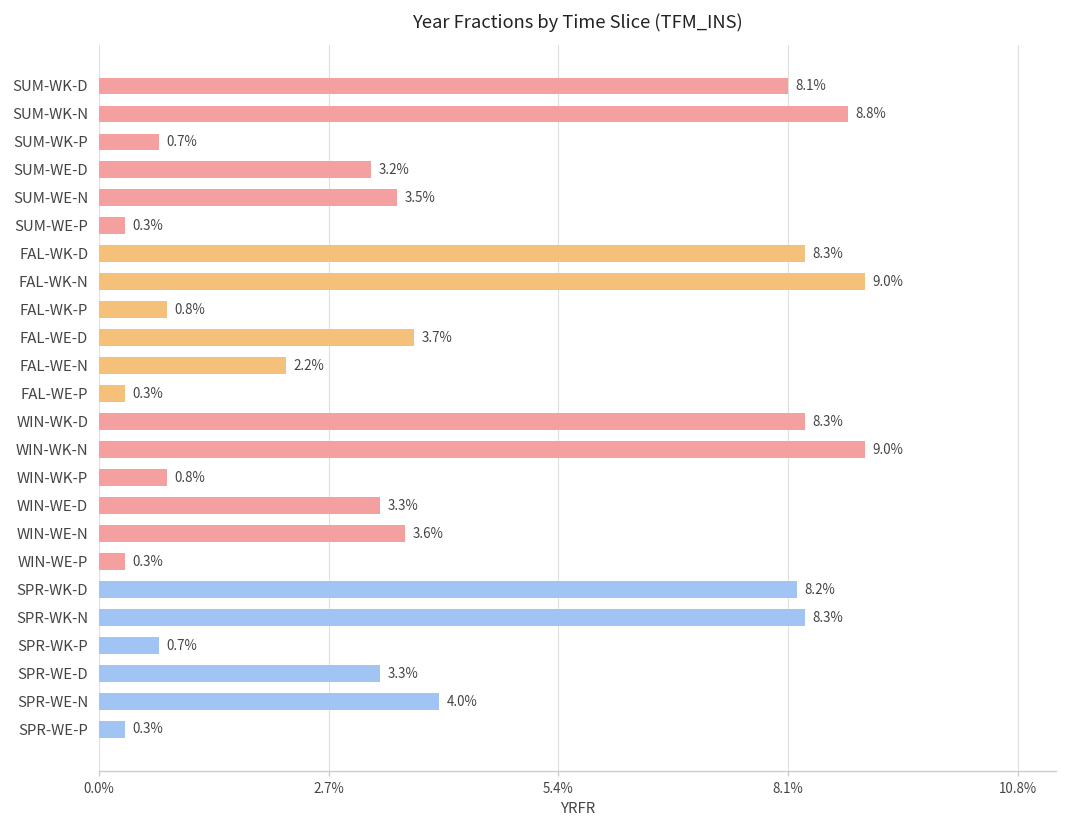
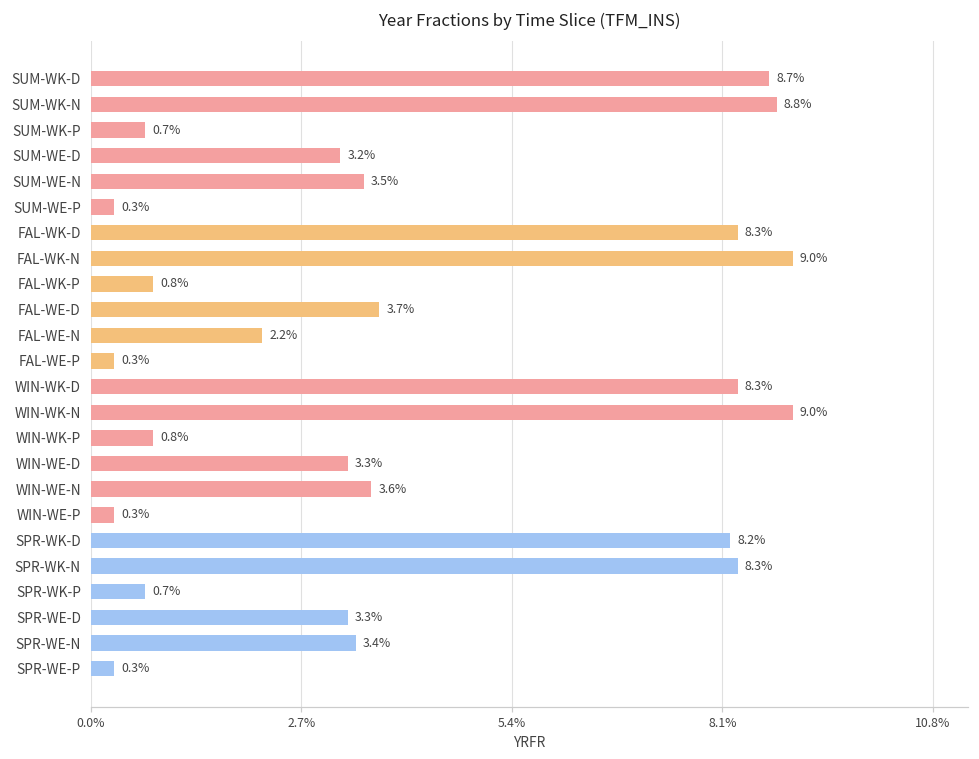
  {
-   "SUM-WK-D": "8.1%",
+   "SUM-WK-D": "8.7%",
    "SUM-WK-N": "8.8%",
    "SUM-WK-P": "0.7%",
    "SUM-WE-D": "3.2%",
    "SUM-WE-N": "3.5%",
    "SUM-WE-P": "0.3%",
    "FAL-WK-D": "8.3%",
    "FAL-WK-N": "9.0%",
    "FAL-WK-P": "0.8%",
    "FAL-WE-D": "3.7%",
    "FAL-WE-N": "2.2%",
    "FAL-WE-P": "0.3%",
    "WIN-WK-D": "8.3%",
    "WIN-WK-N": "9.0%",
    "WIN-WK-P": "0.8%",
    "WIN-WE-D": "3.3%",
    "WIN-WE-N": "3.6%",
    "WIN-WE-P": "0.3%",
    "SPR-WK-D": "8.2%",
    "SPR-WK-N": "8.3%",
    "SPR-WK-P": "0.7%",
    "SPR-WE-D": "3.3%",
-   "SPR-WE-N": "4.0%",
+   "SPR-WE-N": "3.4%",
    "SPR-WE-P": "0.3%"
  }
